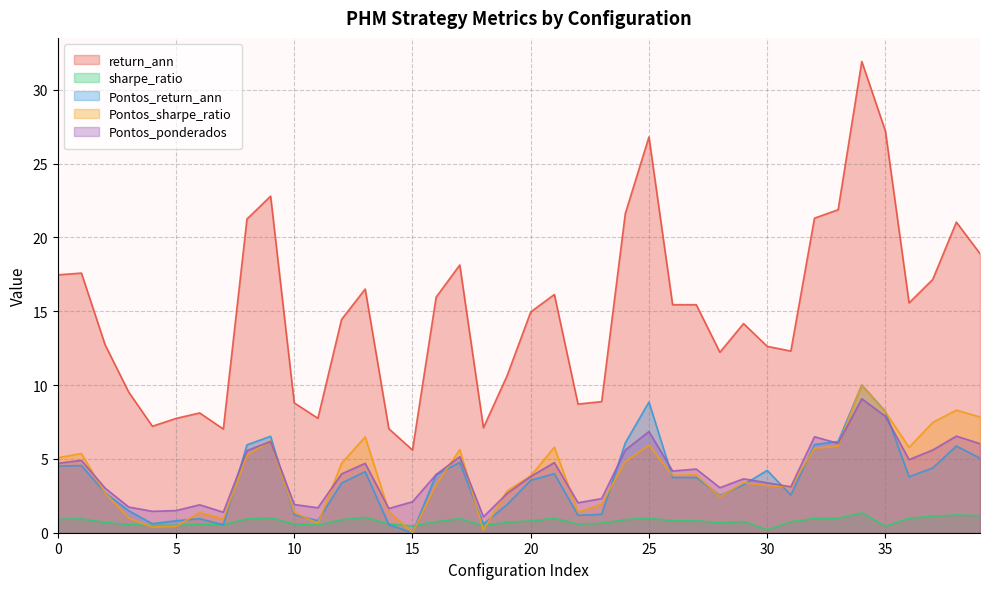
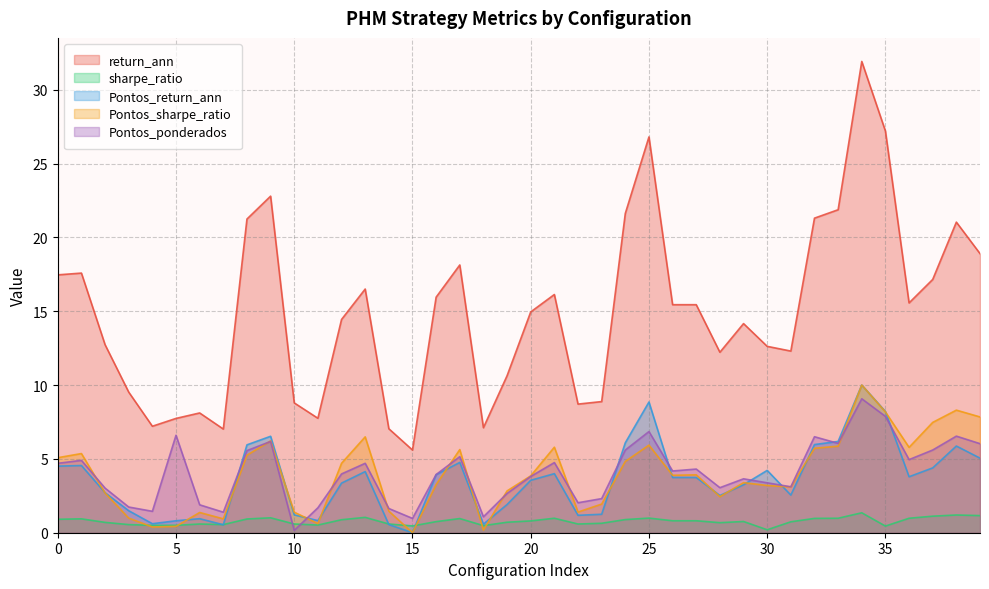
  {
    "sharpe_ratio": {
      "0": 0.9,
      "10": 0.6,
      "15": 0.5,
      "20": 0.8,
      "25": 1.0,
      "30": 0.2,
      "35": 0.5
    },
    "Pontos_return_ann": {
      "0": 4.5,
      "5": 0.8,
      "10": 1.2,
      "20": 3.6,
      "25": 8.9,
      "30": 4.2
    },
    "Pontos_ponderados": {
      "0": 4.7,
-     "5": 1.5,
-     "10": 1.9,
-     "15": 2.1,
+     "5": 6.6,
+     "10": 0.2,
+     "15": 1.0,
      "25": 6.9,
      "30": 3.4,
      "35": 7.9
    }
  }
